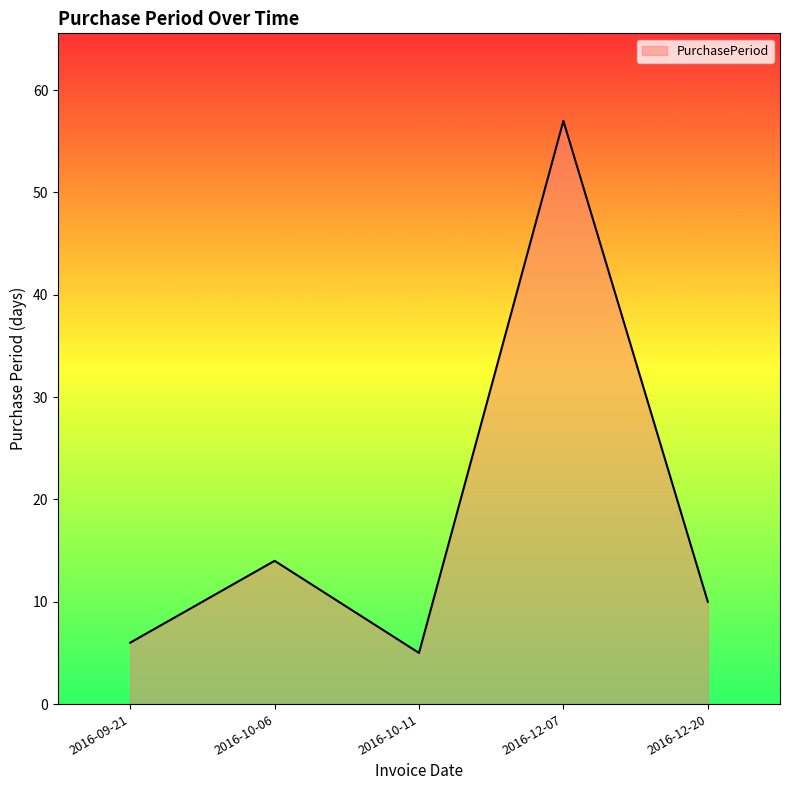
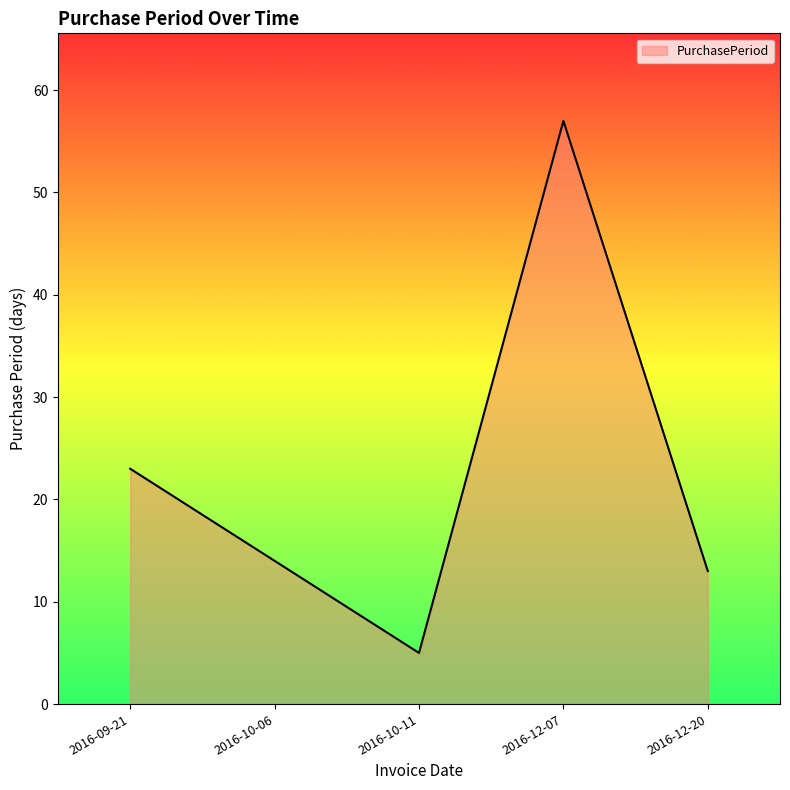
  {
-   "2016-09-21": 6,
+   "2016-09-21": 23,
    "2016-10-06": 14,
    "2016-10-11": 5,
    "2016-12-07": 57,
-   "2016-12-20": 10
+   "2016-12-20": 13
  }
